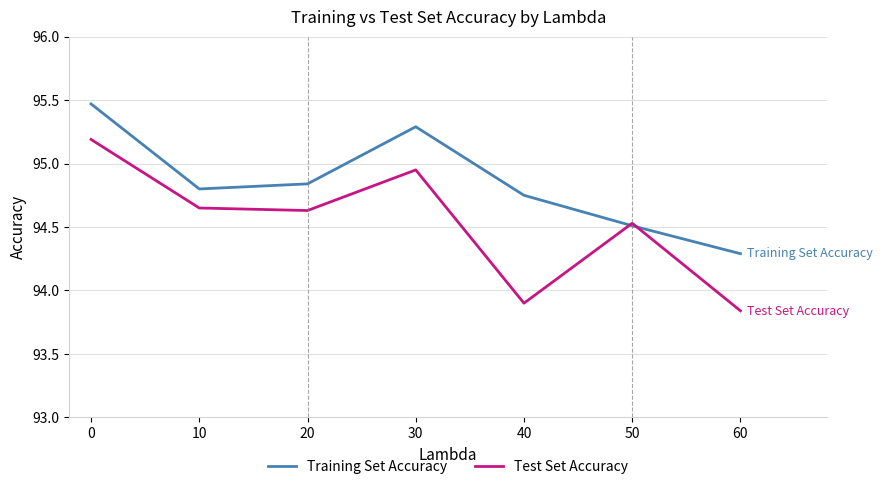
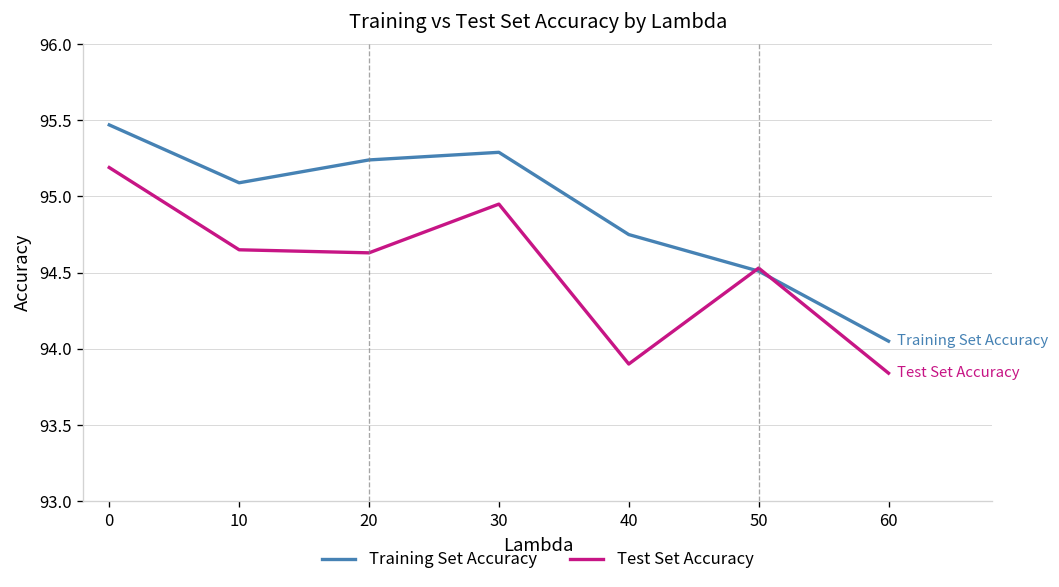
  {
    "Training Set Accuracy": {
      "0": 95.47,
-     "10": 94.80,
-     "20": 94.84,
+     "10": 95.09,
+     "20": 95.24,
      "30": 95.29,
      "40": 94.75,
-     "60": 94.29
+     "60": 94.05
    },
    "Test Set Accuracy": {
      "0": 95.19,
      "10": 94.65,
      "20": 94.63,
      "30": 94.95,
      "40": 93.90,
      "60": 93.84
    }
  }
